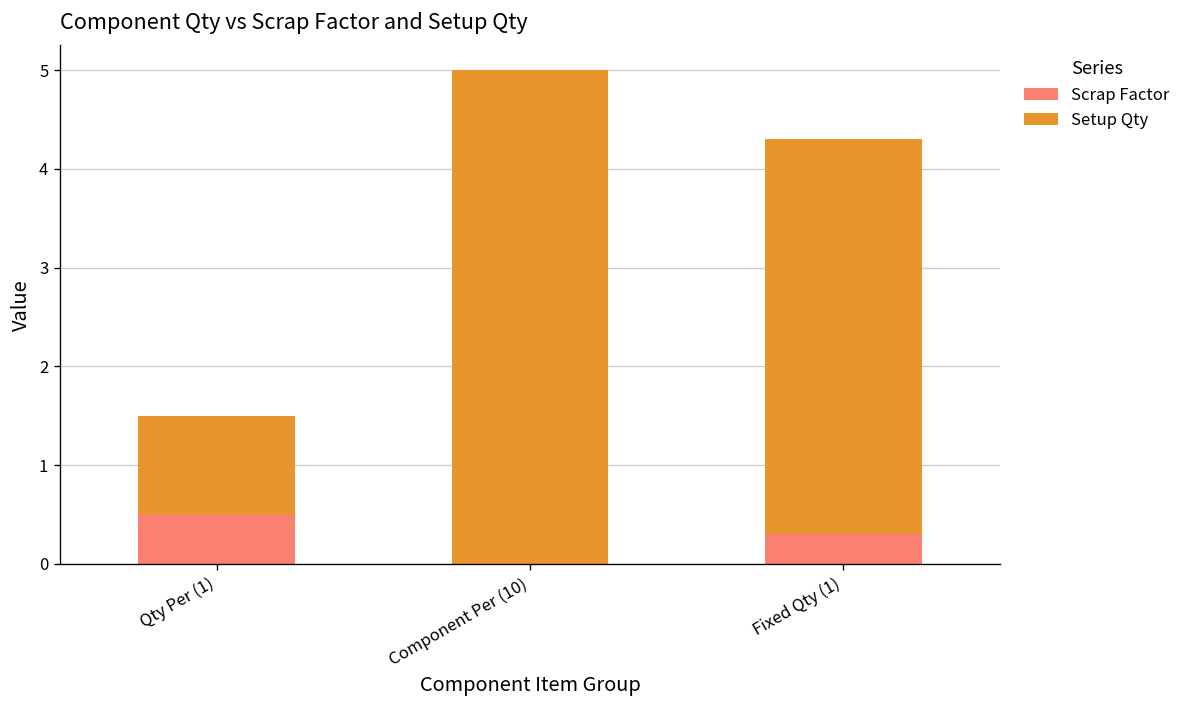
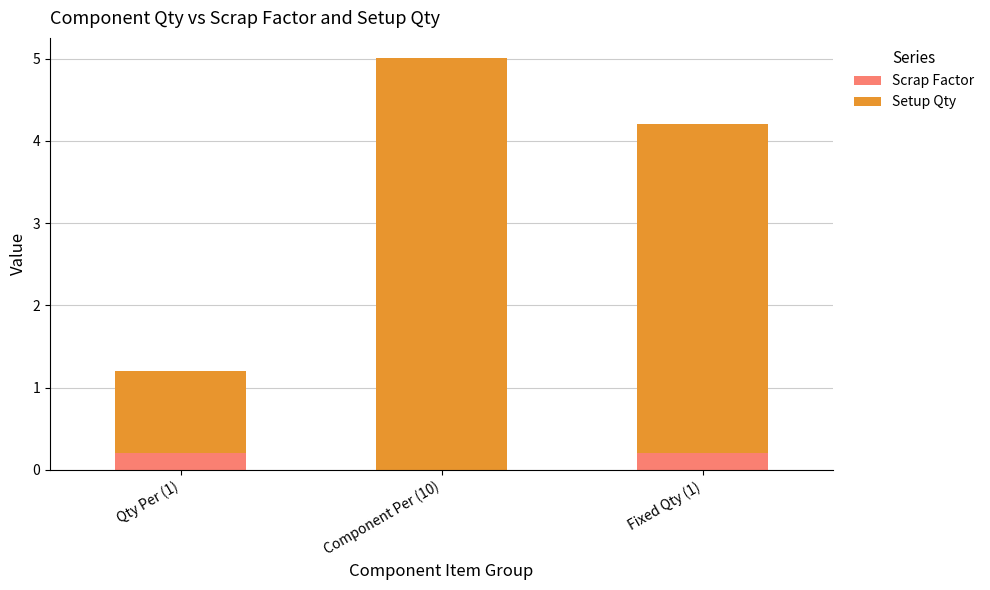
  {
    "Scrap Factor": {
-     "Qty Per (1)": 0.5,
-     "Fixed Qty (1)": 0.3
+     "Qty Per (1)": 0.2,
+     "Fixed Qty (1)": 0.2
    },
    "Setup Qty": {
      "Qty Per (1)": 1.0,
      "Component Per (10)": 5.0,
      "Fixed Qty (1)": 4.0
    }
  }
